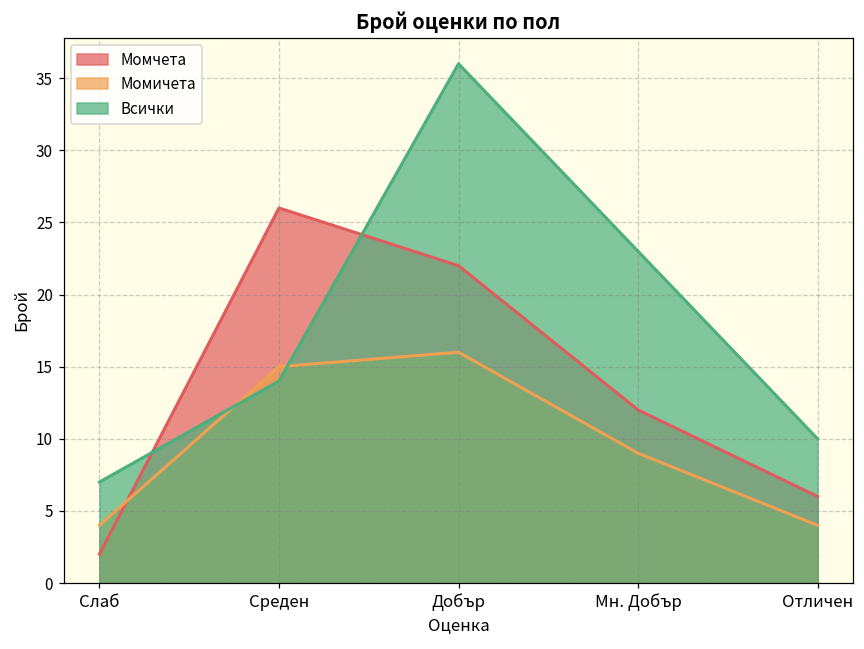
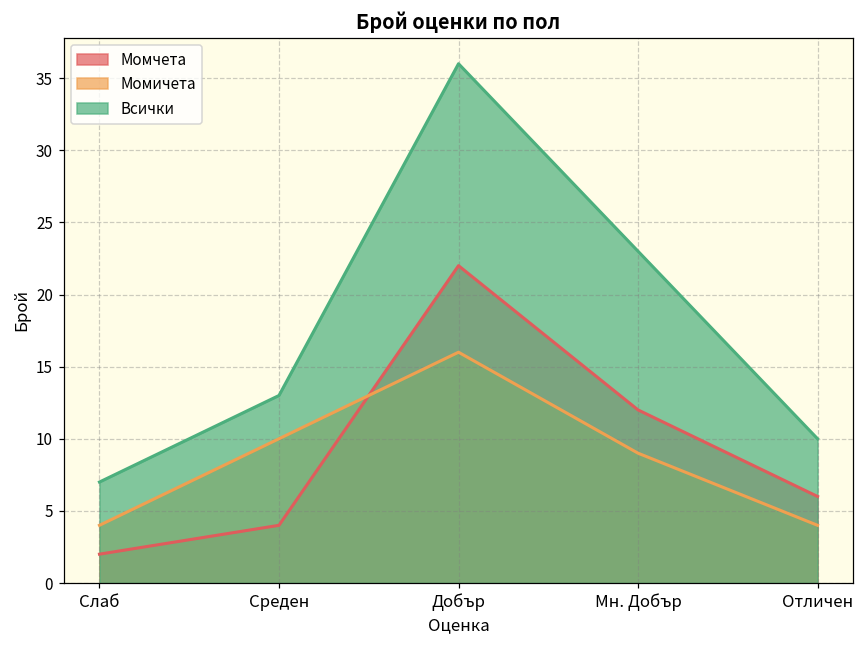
  {
    "Момчета": {
      "Слаб": 2,
-     "Среден": 26,
+     "Среден": 4,
      "Добър": 22,
      "Мн. Добър": 12,
      "Отличен": 6
    },
    "Момичета": {
      "Слаб": 4,
-     "Среден": 15,
+     "Среден": 10,
      "Добър": 16,
      "Мн. Добър": 9,
      "Отличен": 4
    },
    "Всички": {
      "Слаб": 7,
-     "Среден": 14,
+     "Среден": 13,
      "Добър": 36,
      "Мн. Добър": 23,
      "Отличен": 10
    }
  }
